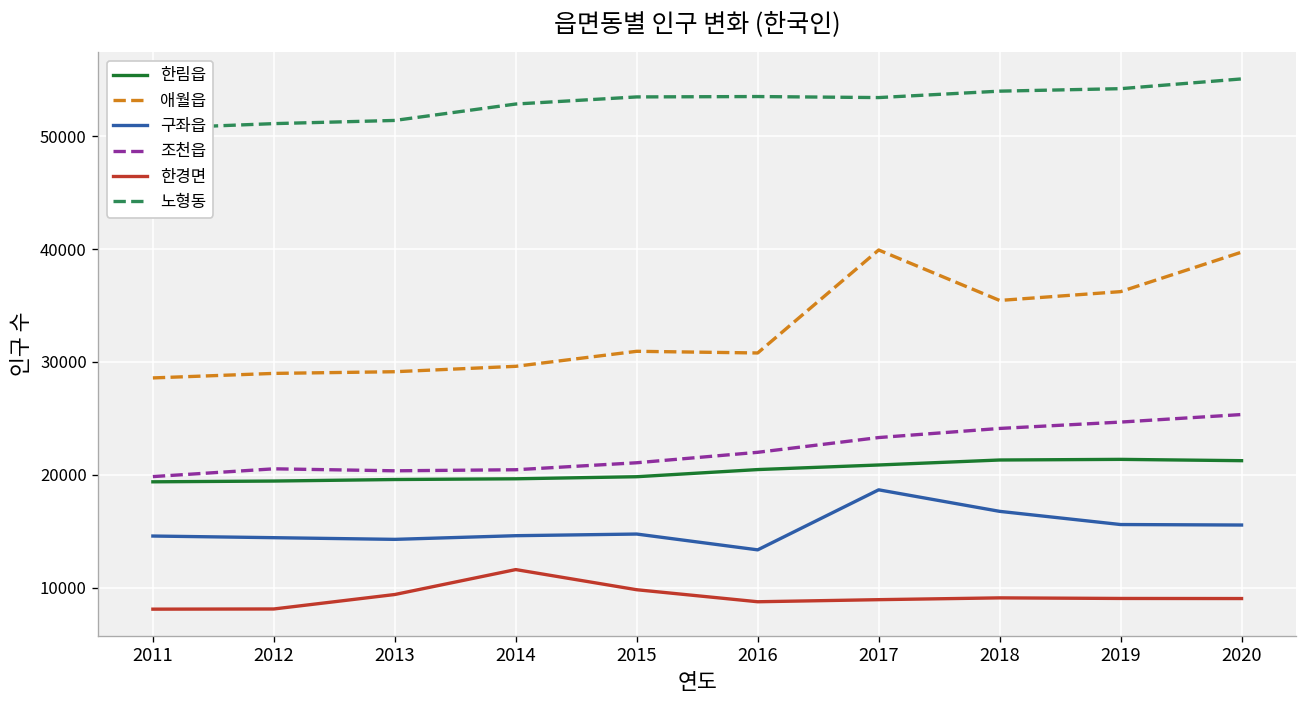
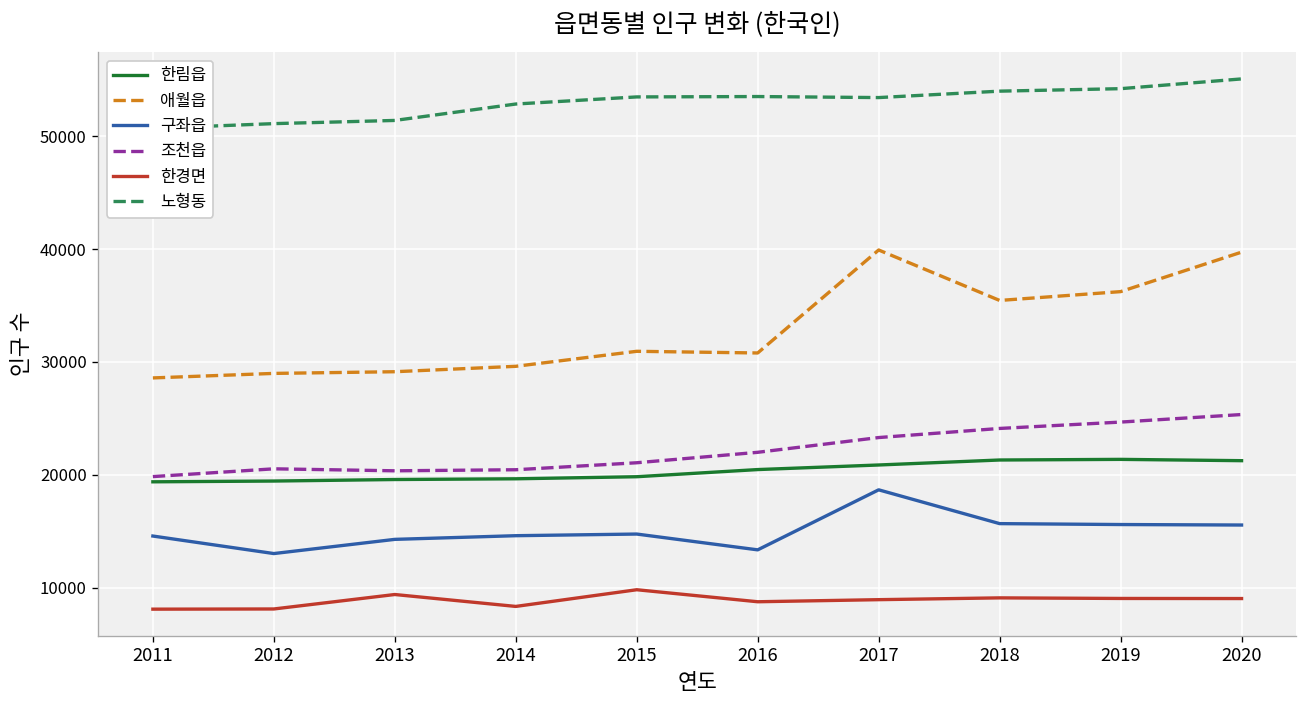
  {
    "애월읍": {
      "2011": 29000,
      "2012": 29000,
      "2013": 29000,
      "2014": 30000,
      "2015": 31000,
      "2016": 31000,
      "2017": 40000,
      "2018": 35000,
      "2019": 36000,
      "2020": 40000
    },
    "구좌읍": {
      "2011": 15000,
-     "2012": 14000,
+     "2012": 13000,
      "2013": 14000,
      "2014": 15000,
      "2015": 15000,
      "2016": 13000,
      "2017": 19000,
-     "2018": 17000,
+     "2018": 16000,
      "2019": 16000,
      "2020": 16000
    },
    "조천읍": {
      "2011": 20000,
      "2012": 21000,
      "2013": 20000,
      "2014": 20000,
      "2015": 21000,
      "2016": 22000,
      "2017": 23000,
      "2018": 24000,
      "2019": 25000,
      "2020": 25000
    },
    "한경면": {
      "2011": 8000,
      "2012": 8000,
      "2013": 9000,
-     "2014": 12000,
+     "2014": 8000,
      "2015": 10000,
      "2016": 9000,
      "2017": 9000,
      "2018": 9000,
      "2019": 9000,
      "2020": 9000
    }
  }
